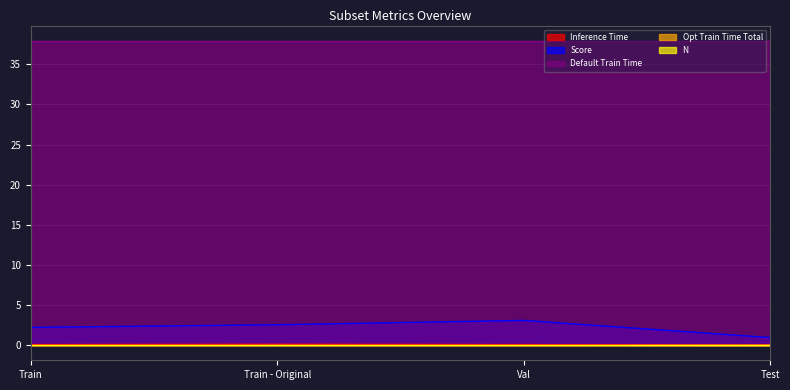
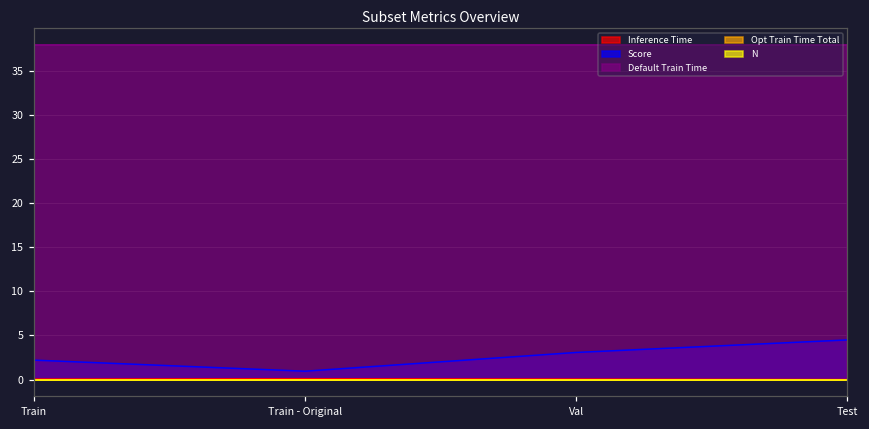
  {
    "Score": {
      "Train": 2,
-     "Train - Original": 3,
+     "Train - Original": 1,
      "Val": 3,
-     "Test": 1
+     "Test": 4
    },
    "Default Train Time": {
      "Train": 38,
      "Train - Original": 38,
      "Val": 38,
      "Test": 38
    }
  }
